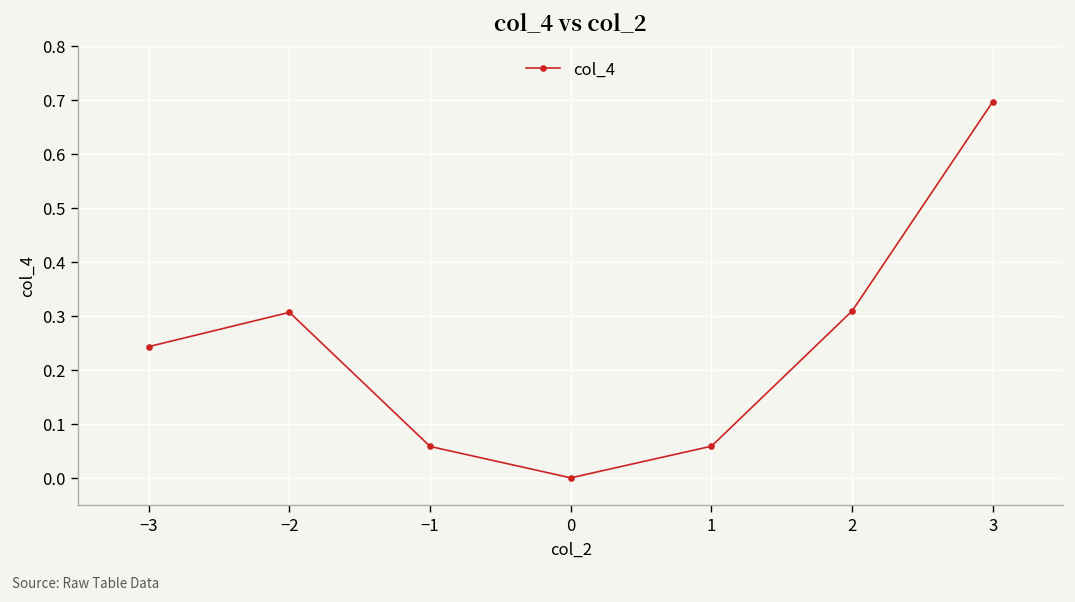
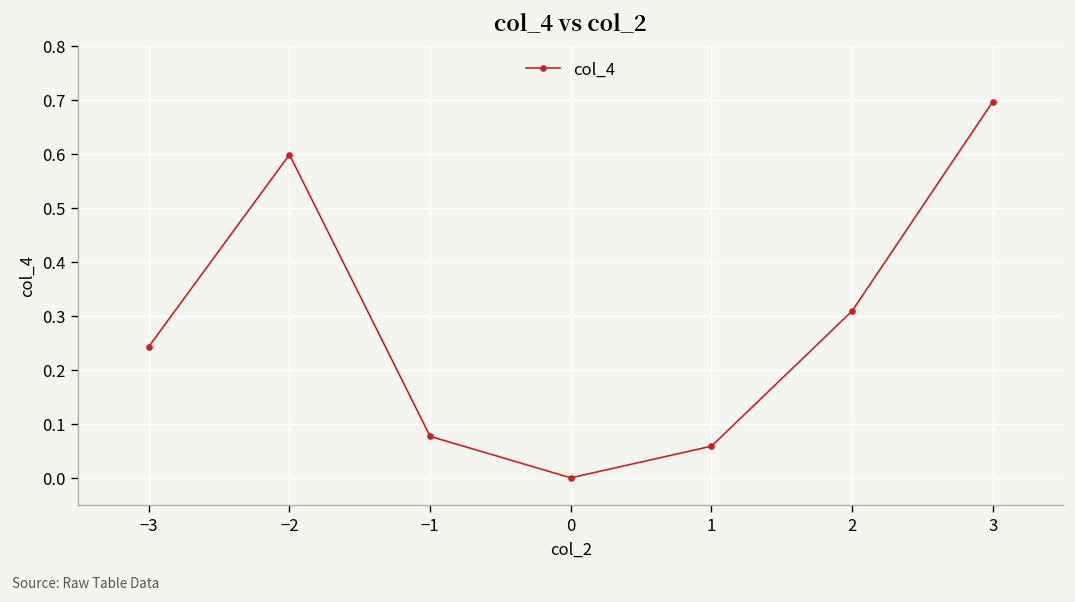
  {
    "−3": 0.24,
-   "−2": 0.31,
-   "−1": 0.06,
+   "−2": 0.60,
+   "−1": 0.08,
    "0": 0.00,
    "1": 0.06,
    "2": 0.31,
    "3": 0.70
  }
